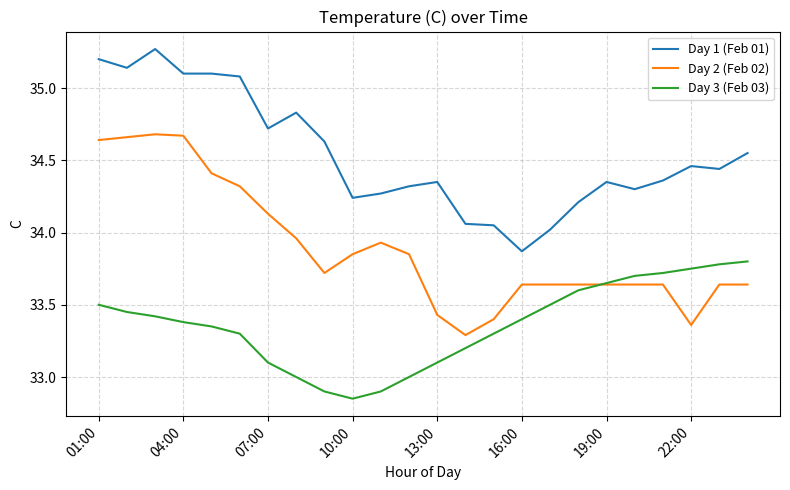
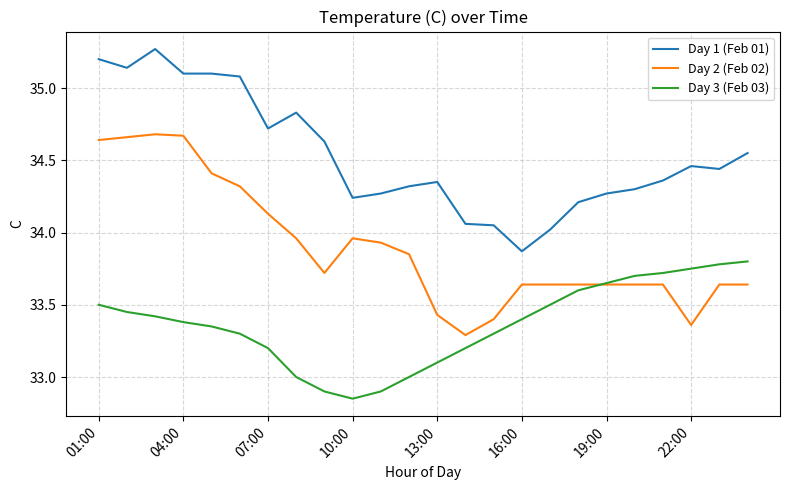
  {
    "Day 1 (Feb 01)": {
      "01:00": 35.20,
      "04:00": 35.10,
      "07:00": 34.72,
      "10:00": 34.24,
      "13:00": 34.35,
      "16:00": 33.87,
-     "19:00": 34.35,
+     "19:00": 34.27,
      "22:00": 34.46
    },
    "Day 2 (Feb 02)": {
      "01:00": 34.64,
      "04:00": 34.67,
      "07:00": 34.13,
-     "10:00": 33.85,
+     "10:00": 33.96,
      "13:00": 33.43,
      "16:00": 33.64,
      "22:00": 33.36
    },
    "Day 3 (Feb 03)": {
      "01:00": 33.5,
      "04:00": 33.38,
-     "07:00": 33.1,
+     "07:00": 33.2,
      "10:00": 32.85,
      "13:00": 33.1,
      "16:00": 33.4,
      "22:00": 33.75
    }
  }
